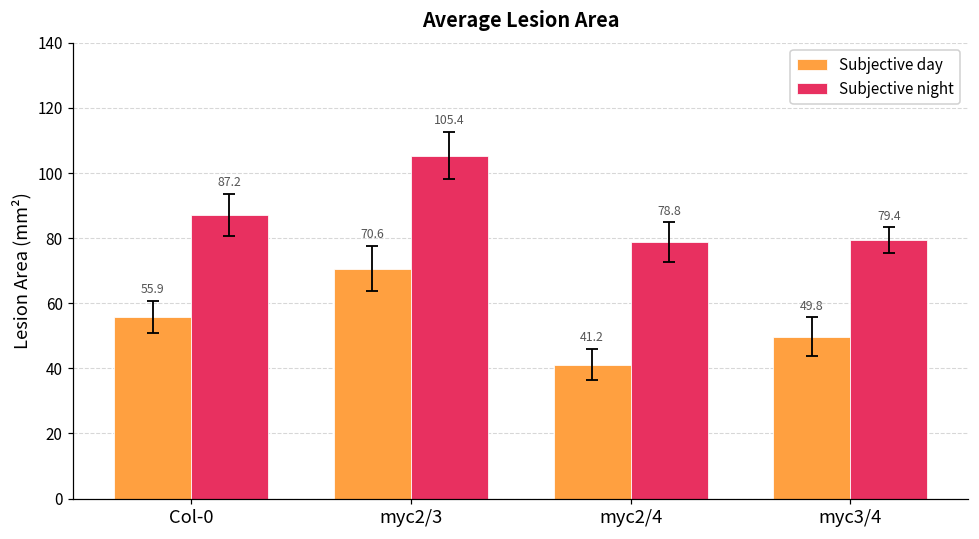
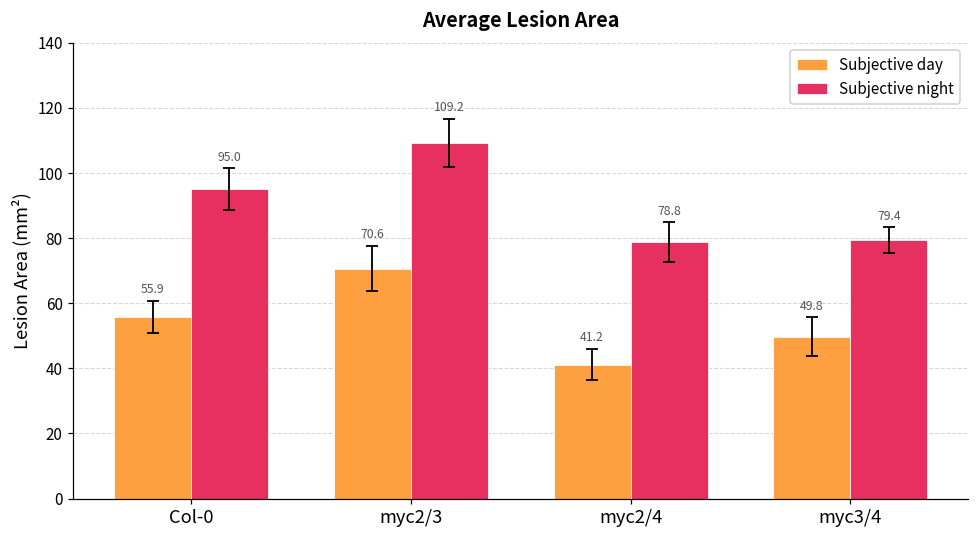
  {
    "Subjective day": {
      "Col-0": 55.9,
      "myc2/3": 70.6,
      "myc2/4": 41.2,
      "myc3/4": 49.8
    },
    "Subjective night": {
-     "Col-0": 87.2,
-     "myc2/3": 105.4,
+     "Col-0": 95.0,
+     "myc2/3": 109.2,
      "myc2/4": 78.8,
      "myc3/4": 79.4
    }
  }
